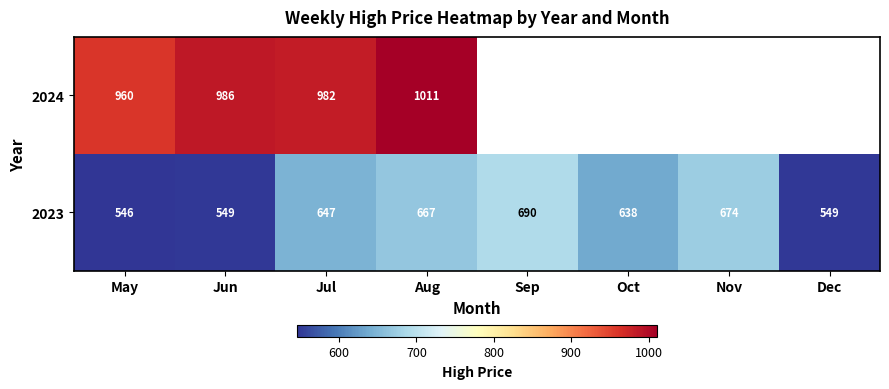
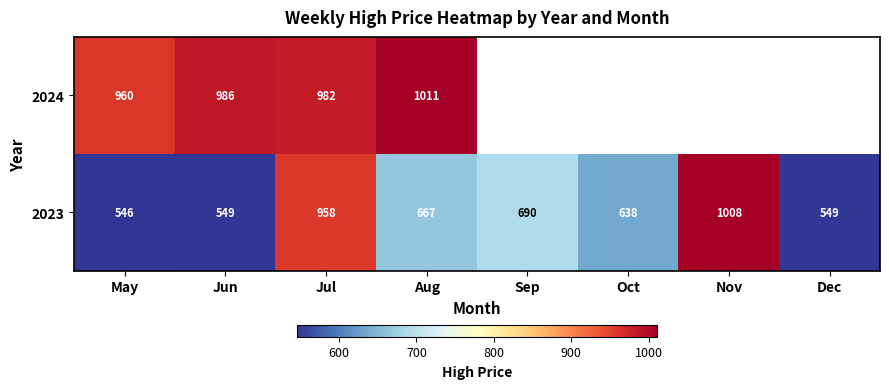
  {
    "2024": {
      "May": 960,
      "Jun": 986,
      "Jul": 982,
      "Aug": 1011
    },
    "2023": {
      "May": 546,
      "Jun": 549,
-     "Jul": 647,
+     "Jul": 958,
      "Aug": 667,
      "Sep": 690,
      "Oct": 638,
-     "Nov": 674,
+     "Nov": 1008,
      "Dec": 549
    }
  }
